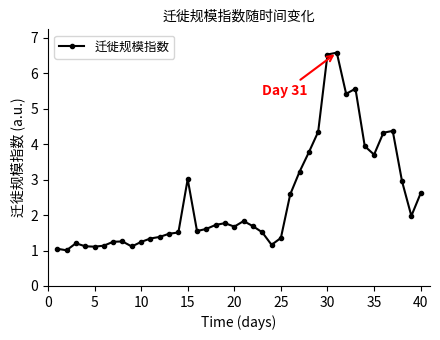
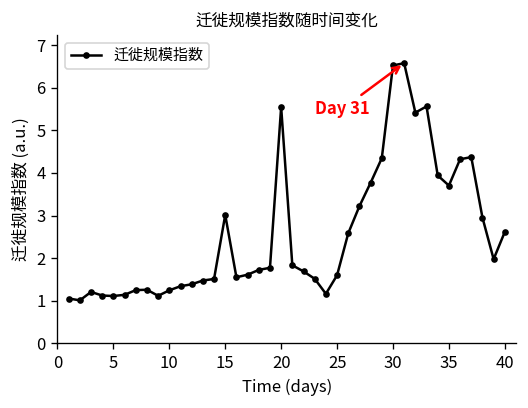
  {
    "5": 1.1,
    "10": 1.2,
    "15": 3.0,
-   "20": 1.7,
-   "25": 1.4,
+   "20": 5.5,
+   "25": 1.6,
    "35": 3.7,
    "40": 2.6
  }
